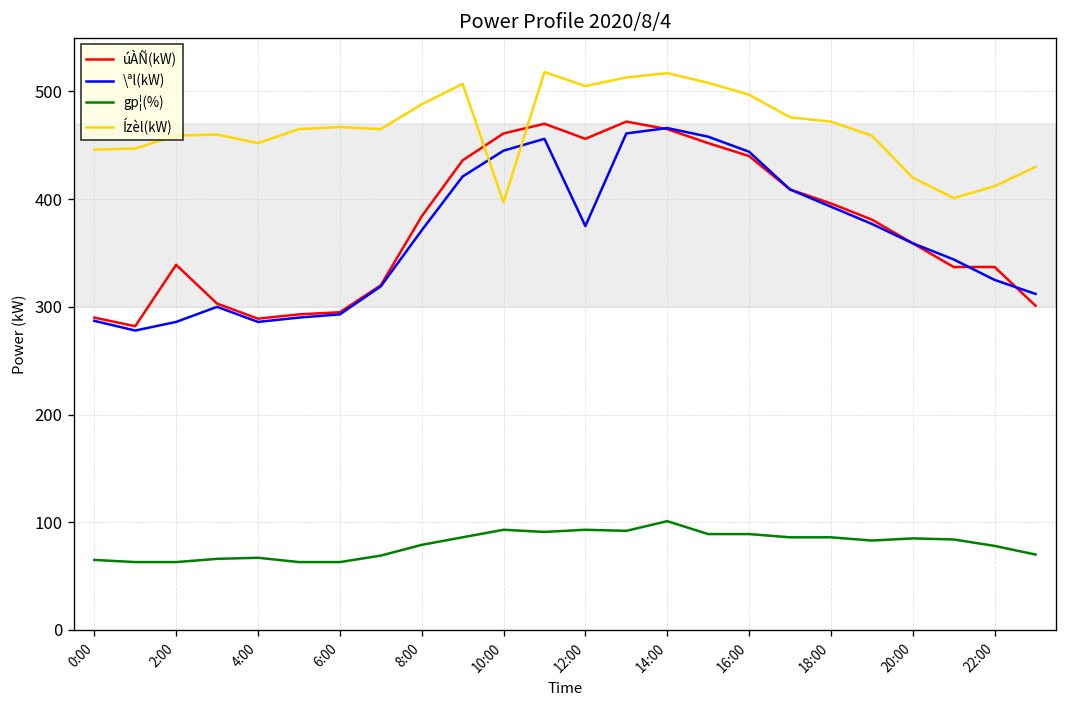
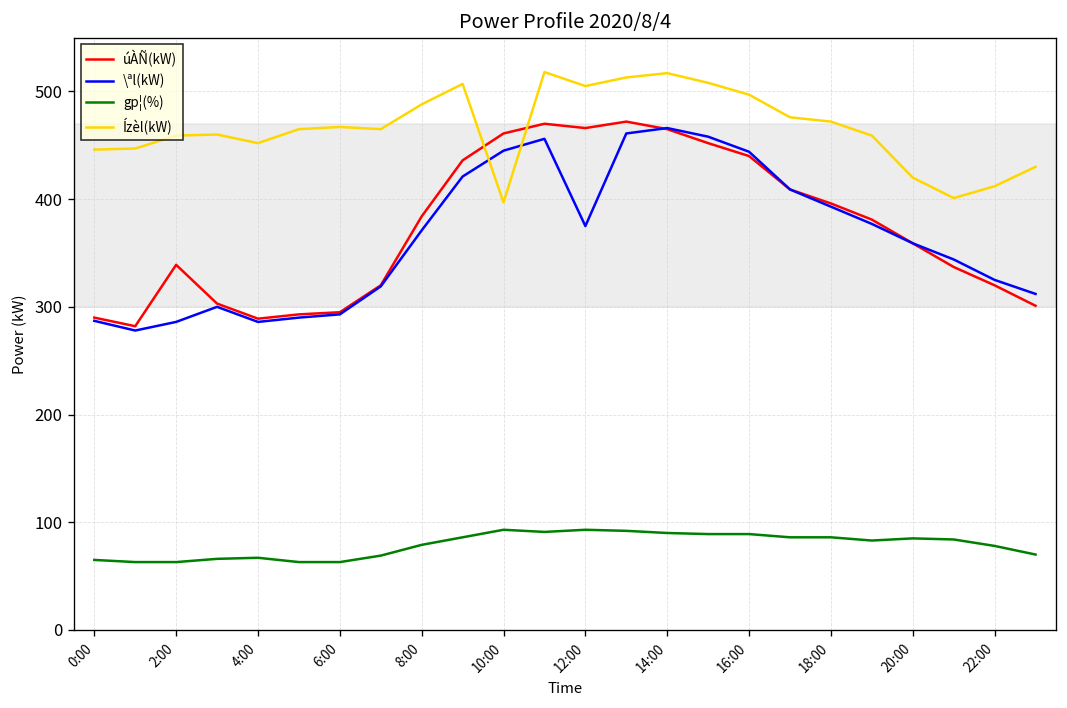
  {
    "úÀÑ(kW)": {
      "0:00": 290,
      "2:00": 340,
      "4:00": 290,
      "8:00": 380,
      "10:00": 460,
-     "12:00": 460,
+     "12:00": 470,
      "16:00": 440,
      "18:00": 400,
-     "22:00": 340
+     "22:00": 320
    },
    "\\ªl(kW)": {
      "0:00": 290,
      "2:00": 290,
      "4:00": 290,
      "8:00": 370,
      "10:00": 450,
      "12:00": 380,
      "16:00": 440,
      "18:00": 390,
      "22:00": 330
    },
    "gp¦(%)": {
      "0:00": 70,
      "2:00": 60,
      "4:00": 70,
      "6:00": 60,
      "8:00": 80,
      "10:00": 90,
      "12:00": 90,
-     "14:00": 100,
+     "14:00": 90,
      "16:00": 90,
      "18:00": 90,
      "20:00": 90,
      "22:00": 80
    },
    "Ízèl(kW)": {
      "0:00": 450,
      "2:00": 460,
      "4:00": 450,
      "6:00": 470,
      "8:00": 490,
      "10:00": 400,
      "12:00": 510,
      "14:00": 520,
      "16:00": 500,
      "18:00": 470,
      "20:00": 420,
      "22:00": 410
    }
  }
